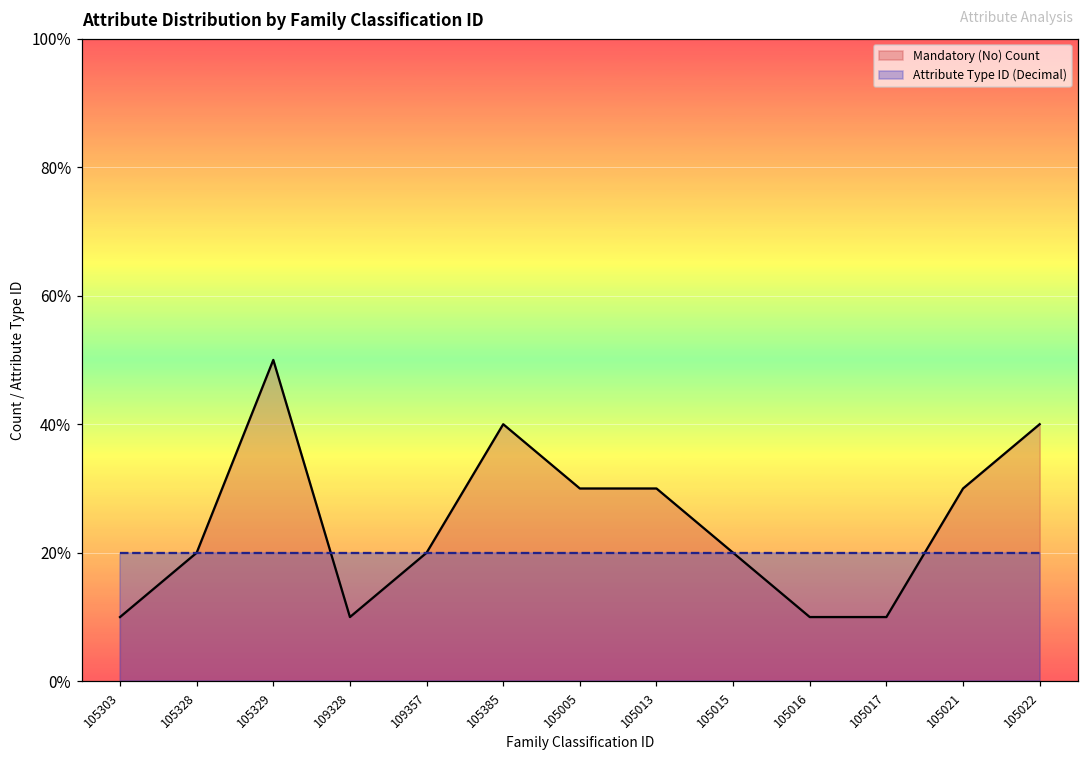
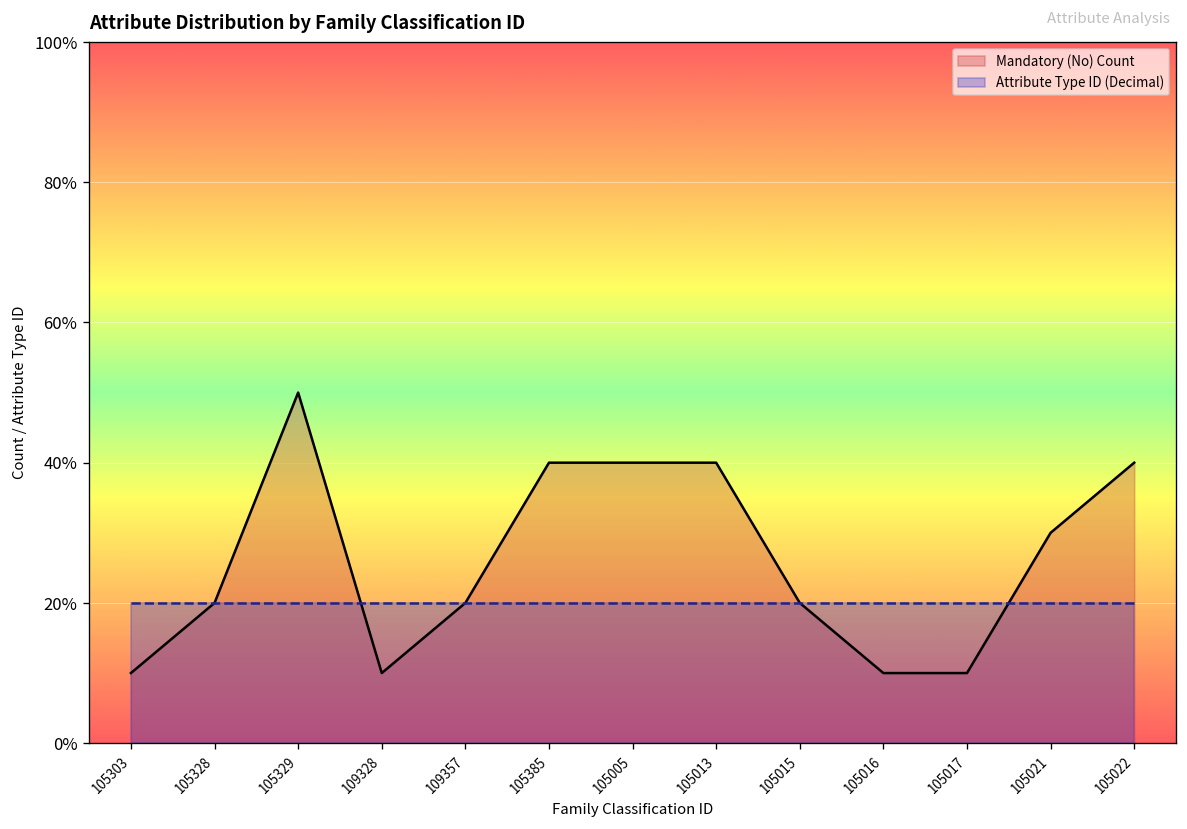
  {
    "Mandatory (No) Count": {
      "105303": "10%",
      "105329": "50%",
      "109328": "10%",
      "105385": "40%",
-     "105005": "30%",
-     "105013": "30%",
+     "105005": "40%",
+     "105013": "40%",
      "105016": "10%",
      "105017": "10%",
      "105021": "30%",
      "105022": "40%"
    },
    "Attribute Type ID (Decimal)": {
      "105303": "20%",
      "105329": "20%",
      "109328": "20%",
      "105385": "20%",
      "105005": "20%",
      "105013": "20%",
      "105016": "20%",
      "105017": "20%",
      "105021": "20%",
      "105022": "20%"
    }
  }
